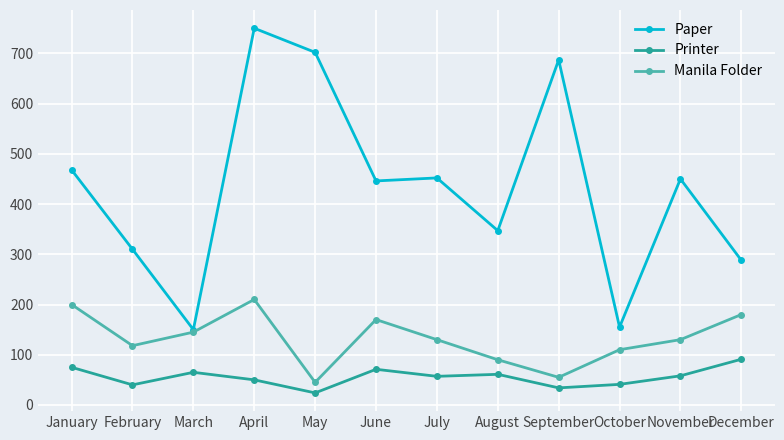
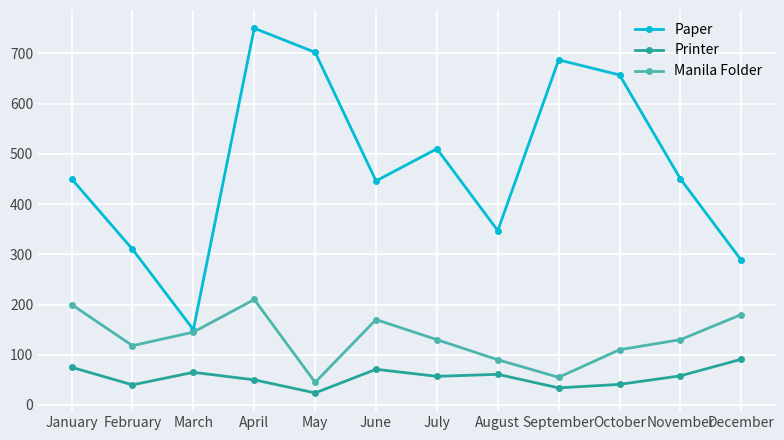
  {
    "Paper": {
-     "January": 470,
+     "January": 450,
      "February": 310,
      "April": 750,
      "May": 700,
      "June": 450,
-     "July": 450,
+     "July": 510,
      "August": 350,
      "September": 690,
-     "October": 160,
+     "October": 660,
      "November": 450,
      "December": 290
    }
  }
